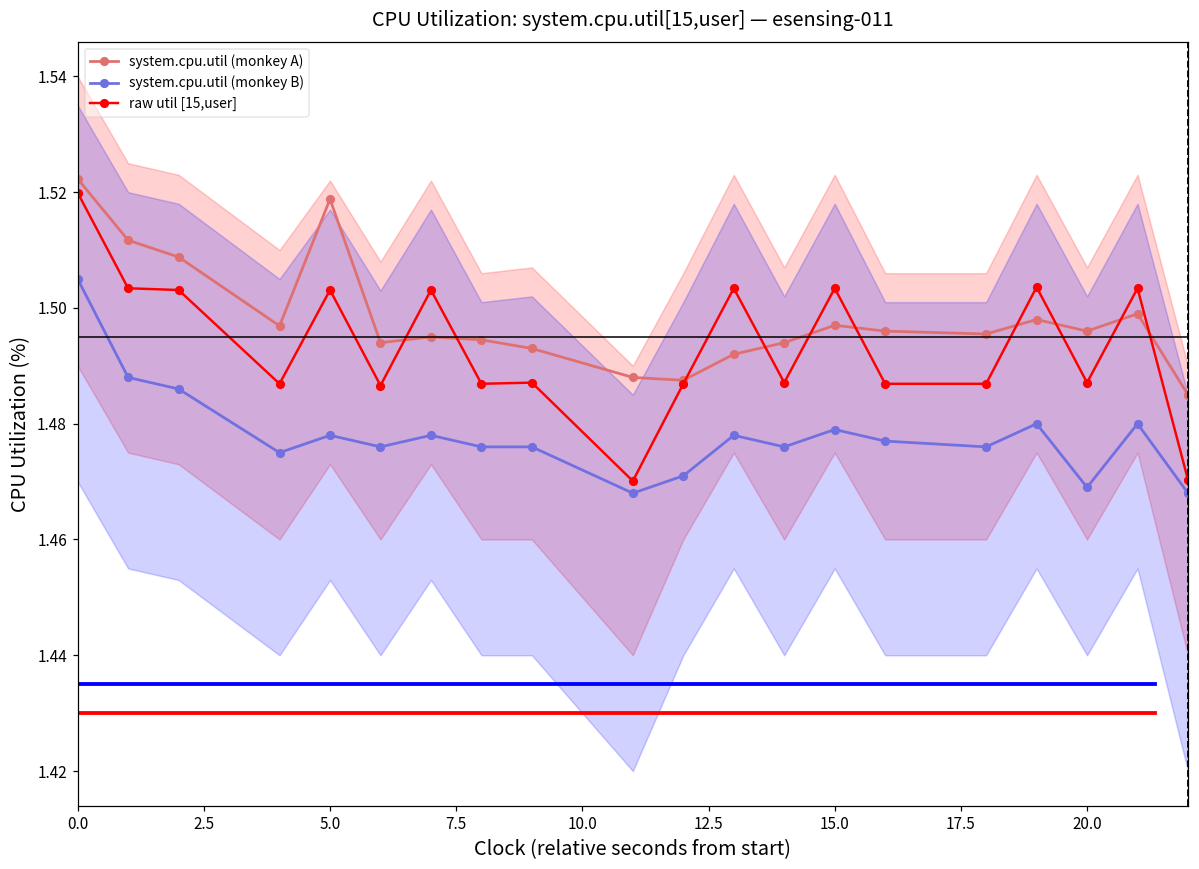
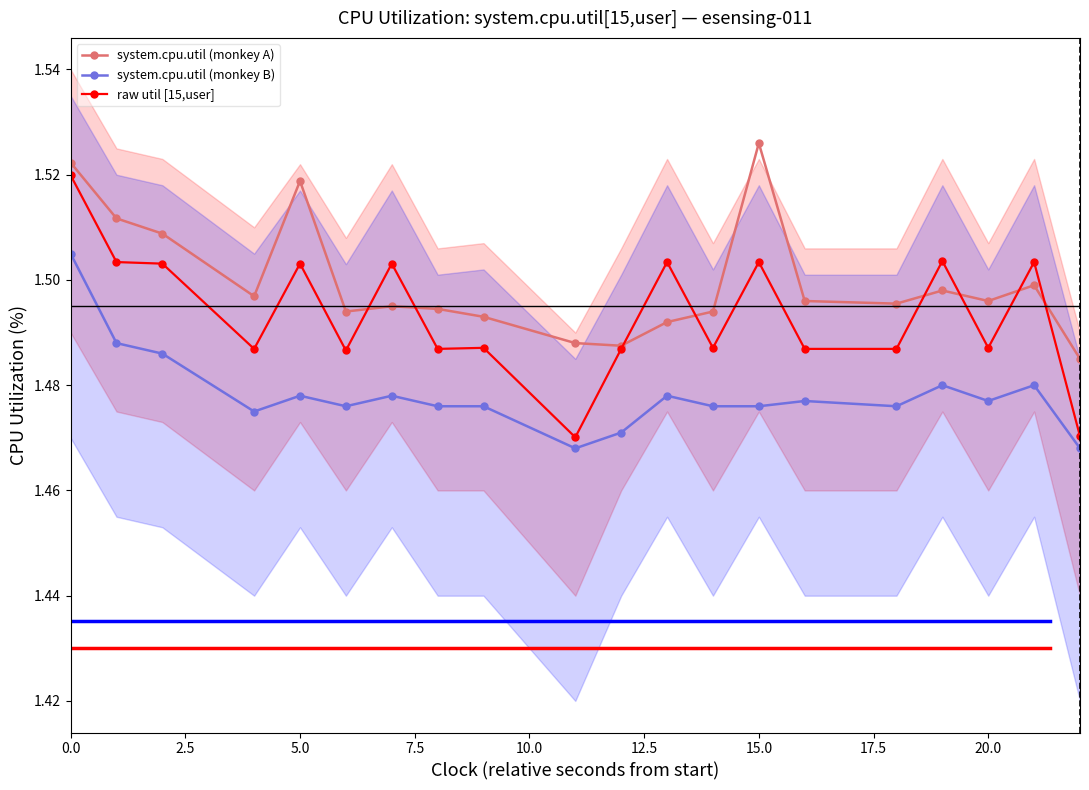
  {
    "system.cpu.util (monkey A)": {
      "0.0": 1.522,
      "5.0": 1.519,
-     "15.0": 1.497,
+     "15.0": 1.526,
      "20.0": 1.496
    },
    "system.cpu.util (monkey B)": {
      "0.0": 1.505,
      "5.0": 1.478,
-     "15.0": 1.479,
-     "20.0": 1.469
+     "15.0": 1.476,
+     "20.0": 1.477
    }
  }
